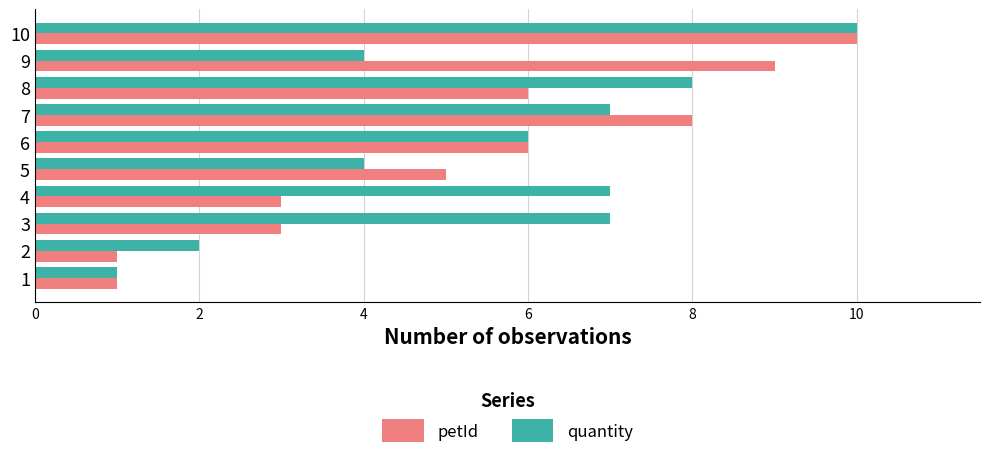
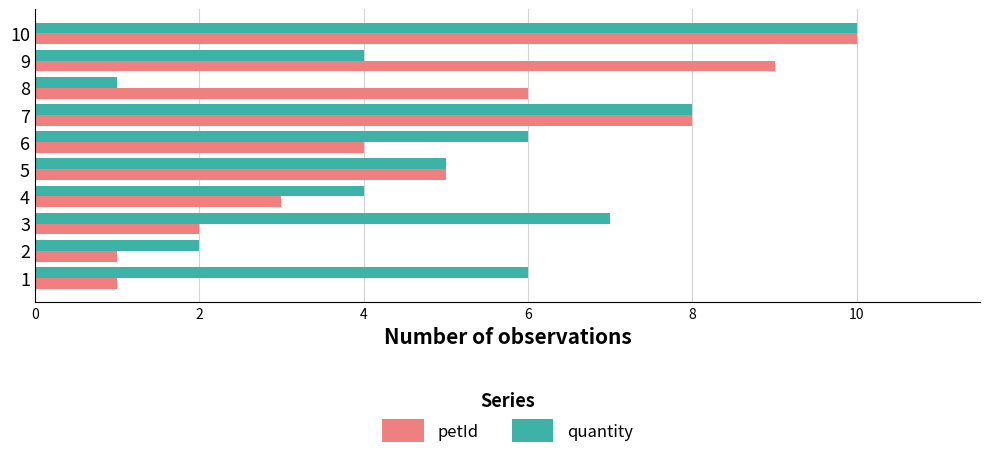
  {
    "petId": {
      "10": 10,
      "9": 9,
      "8": 6,
      "7": 8,
-     "6": 6,
+     "6": 4,
      "5": 5,
      "4": 3,
-     "3": 3,
+     "3": 2,
      "2": 1,
      "1": 1
    },
    "quantity": {
      "10": 10,
      "9": 4,
-     "8": 8,
-     "7": 7,
+     "8": 1,
+     "7": 8,
      "6": 6,
-     "5": 4,
-     "4": 7,
+     "5": 5,
+     "4": 4,
      "3": 7,
      "2": 2,
-     "1": 1
+     "1": 6
    }
  }
